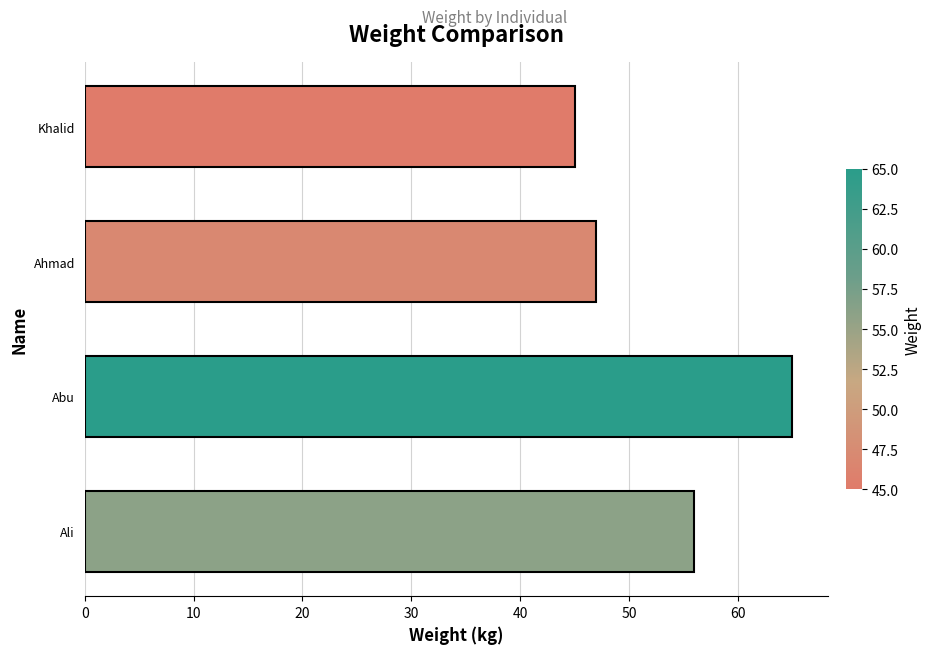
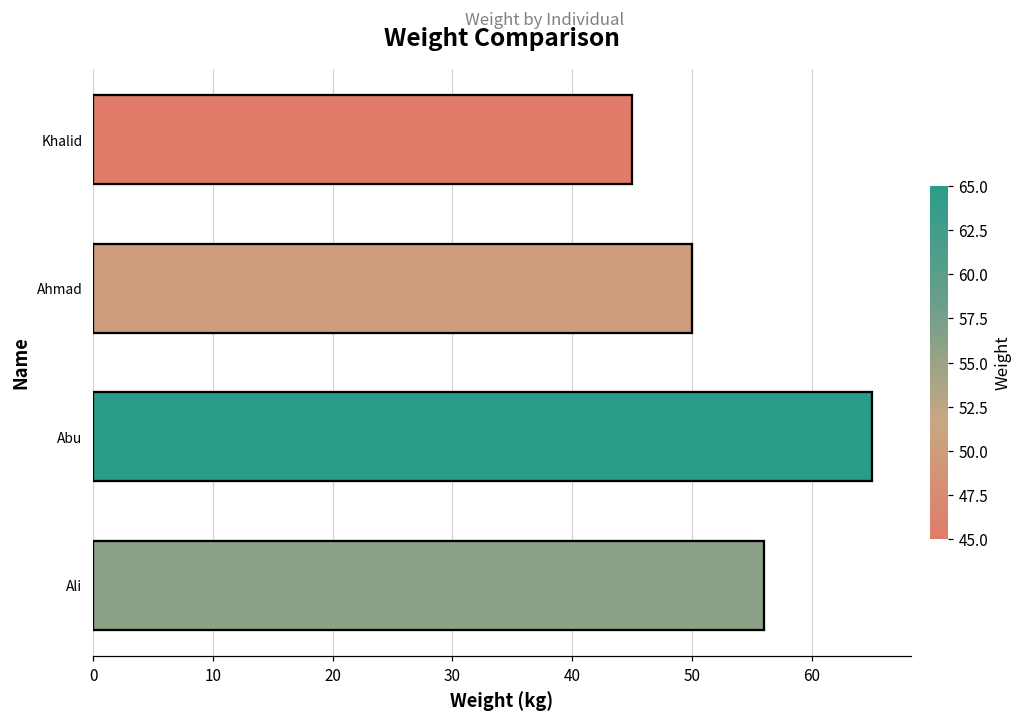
  {
    "Khalid": 45,
-   "Ahmad": 47,
+   "Ahmad": 50,
    "Abu": 65,
    "Ali": 56
  }
